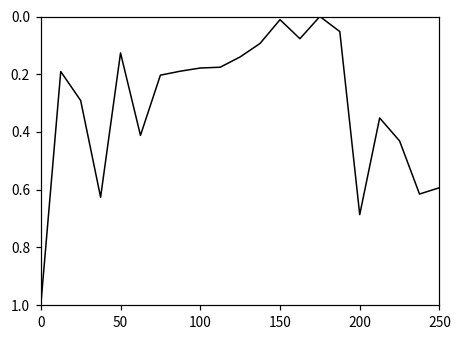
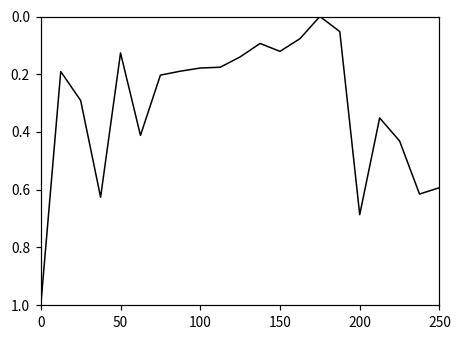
  {
    "0": 1.00,
    "50": 0.13,
    "100": 0.18,
-   "150": 0.01,
+   "150": 0.12,
    "200": 0.69,
    "250": 0.59
  }
